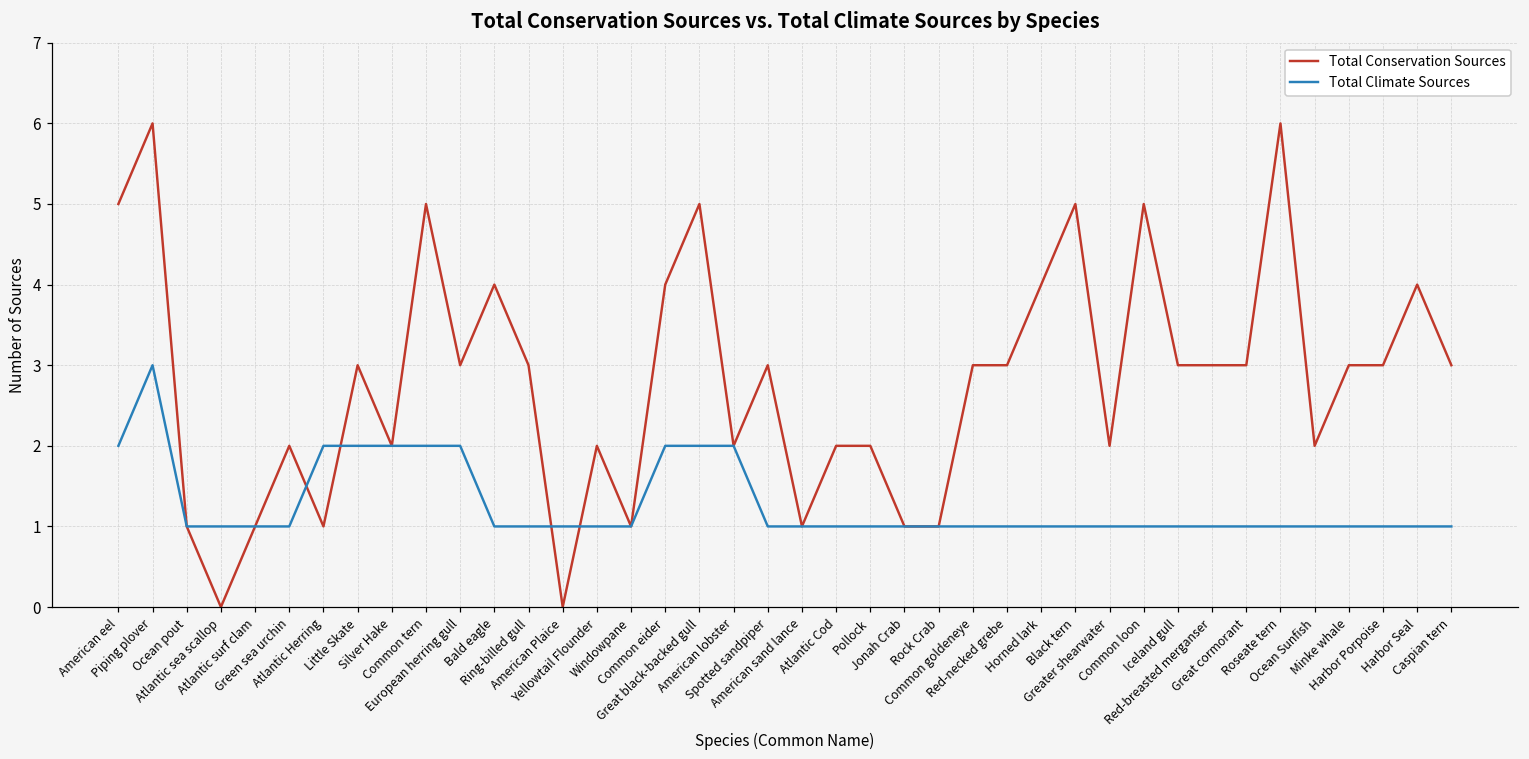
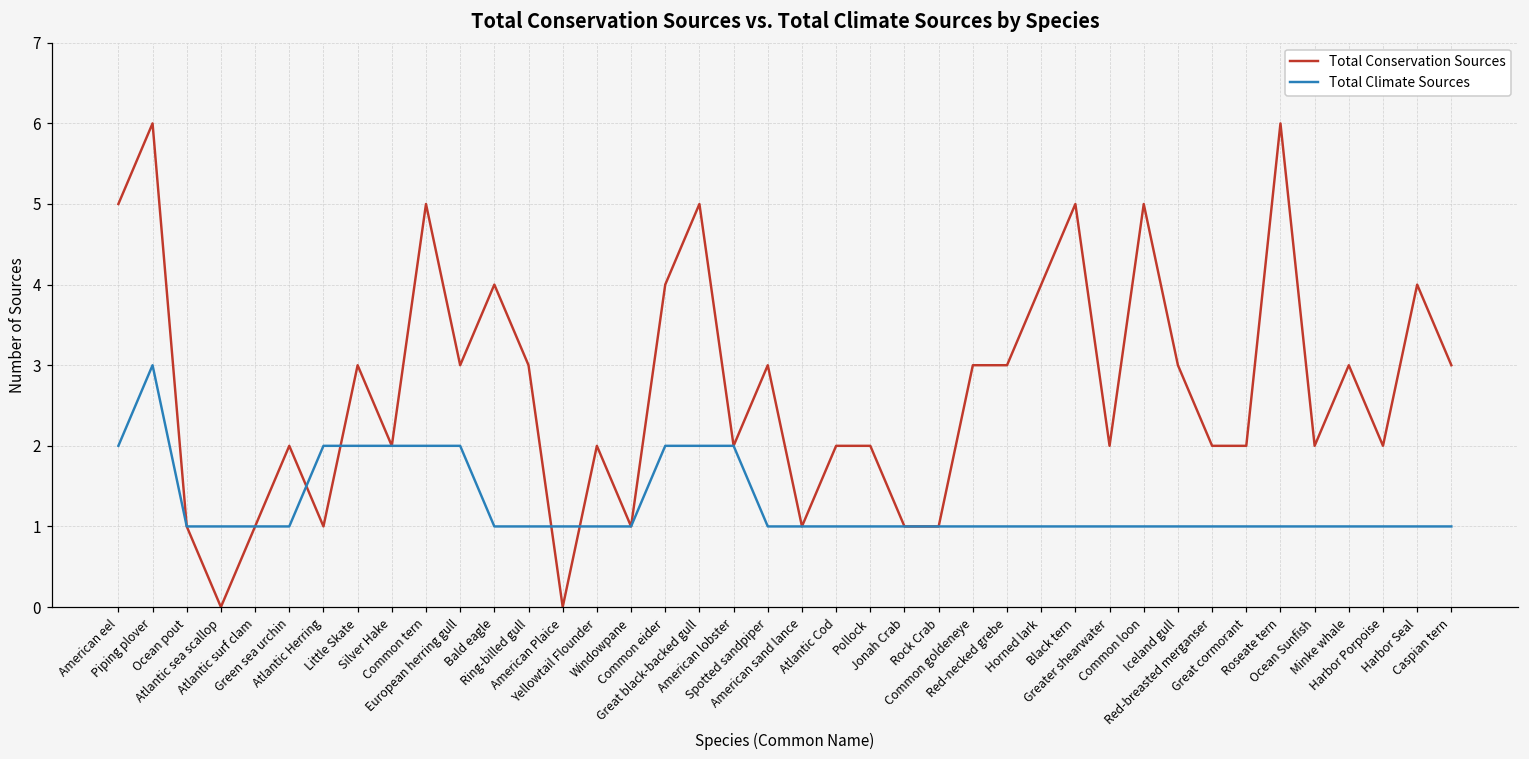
  {
    "Total Conservation Sources": {
      "American eel": 5,
      "Piping plover": 6,
      "Atlantic sea scallop": 0,
      "Green sea urchin": 2,
      "Atlantic Herring": 1,
      "Little Skate": 3,
      "Common tern": 5,
      "European herring gull": 3,
      "Bald eagle": 4,
      "Ring-billed gull": 3,
      "American Plaice": 0,
      "Yellowtail Flounder": 2,
      "Common eider": 4,
      "Great black-backed gull": 5,
      "Spotted sandpiper": 3,
      "Atlantic Cod": 2,
      "Pollock": 2,
      "Common goldeneye": 3,
      "Red-necked grebe": 3,
      "Horned lark": 4,
      "Black tern": 5,
      "Greater shearwater": 2,
      "Common loon": 5,
      "Iceland gull": 3,
-     "Red-breasted merganser": 3,
-     "Great cormorant": 3,
+     "Red-breasted merganser": 2,
+     "Great cormorant": 2,
      "Roseate tern": 6,
      "Ocean Sunfish": 2,
      "Minke whale": 3,
-     "Harbor Porpoise": 3,
+     "Harbor Porpoise": 2,
      "Harbor Seal": 4,
      "Caspian tern": 3
    },
    "Total Climate Sources": {
      "American eel": 2,
      "Piping plover": 3,
      "Atlantic sea scallop": 1,
      "Green sea urchin": 1,
      "Atlantic Herring": 2,
      "Little Skate": 2,
      "Common tern": 2,
      "European herring gull": 2,
      "Bald eagle": 1,
      "Ring-billed gull": 1,
      "American Plaice": 1,
      "Yellowtail Flounder": 1,
      "Common eider": 2,
      "Great black-backed gull": 2,
      "Spotted sandpiper": 1,
      "Atlantic Cod": 1,
      "Pollock": 1,
      "Common goldeneye": 1,
      "Red-necked grebe": 1,
      "Horned lark": 1,
      "Black tern": 1,
      "Greater shearwater": 1,
      "Common loon": 1,
      "Iceland gull": 1,
      "Red-breasted merganser": 1,
      "Great cormorant": 1,
      "Roseate tern": 1,
      "Ocean Sunfish": 1,
      "Minke whale": 1,
      "Harbor Porpoise": 1,
      "Harbor Seal": 1,
      "Caspian tern": 1
    }
  }
